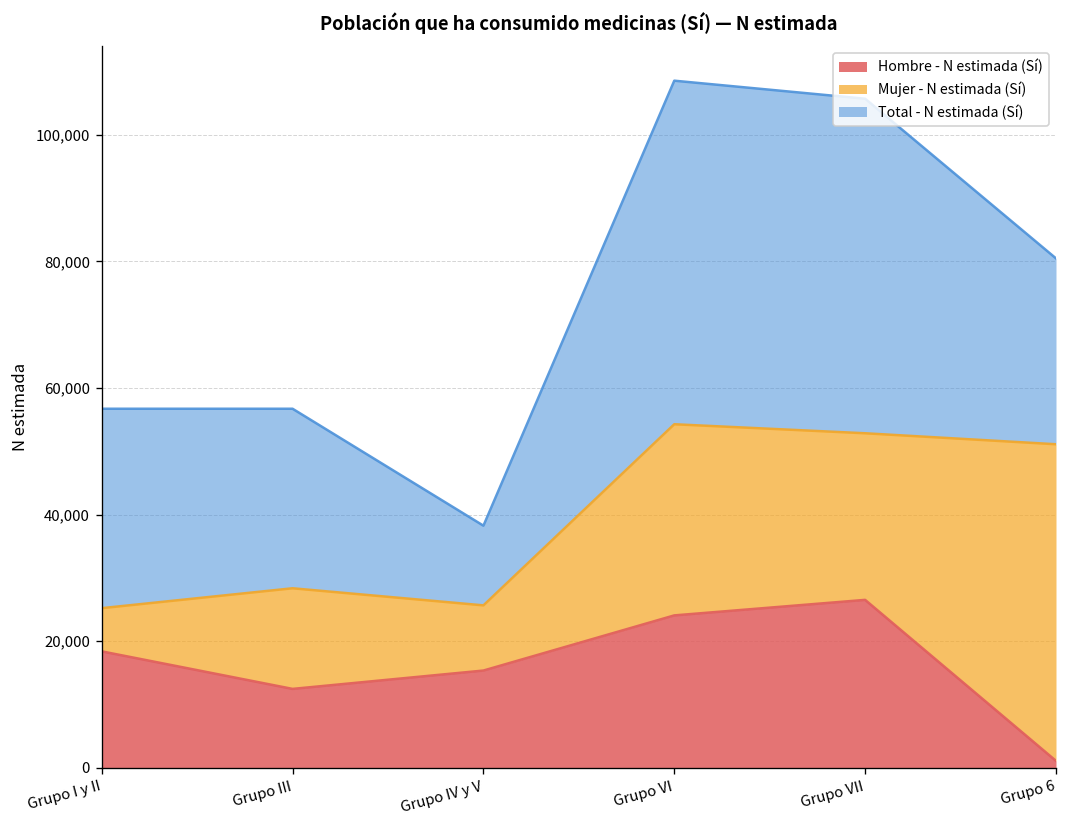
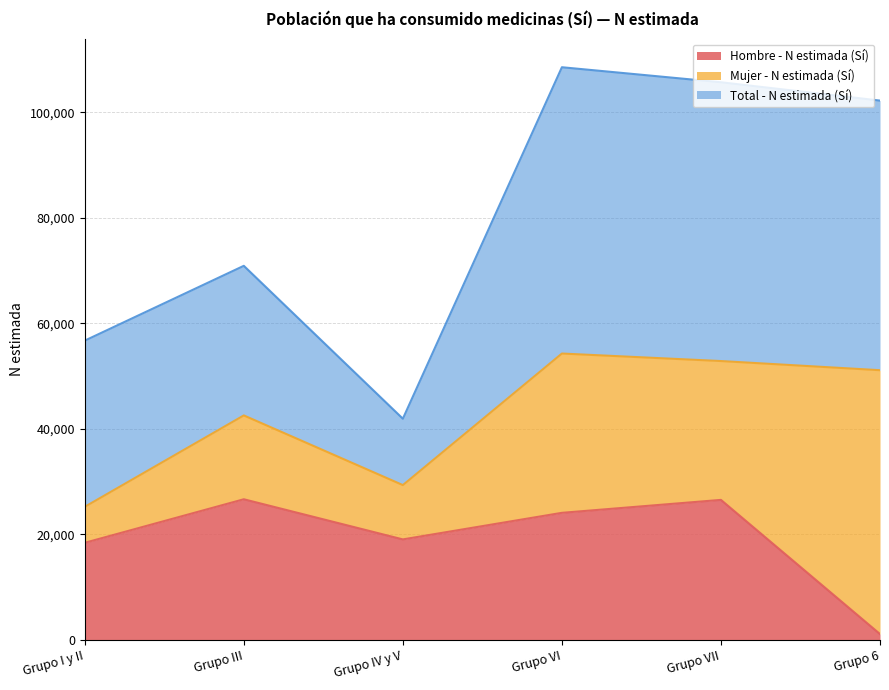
  {
    "Hombre - N estimada (Sí)": {
      "Grupo I y II": "18,000",
-     "Grupo III": "12,000",
-     "Grupo IV y V": "15,000",
+     "Grupo III": "27,000",
+     "Grupo IV y V": "19,000",
      "Grupo VI": "24,000",
      "Grupo VII": "27,000",
      "Grupo 6": "1,000"
    },
    "Mujer - N estimada (Sí)": {
      "Grupo I y II": "7,000",
      "Grupo III": "16,000",
      "Grupo IV y V": "10,000",
      "Grupo VI": "30,000",
      "Grupo VII": "26,000",
      "Grupo 6": "50,000"
    },
    "Total - N estimada (Sí)": {
      "Grupo I y II": "32,000",
      "Grupo III": "28,000",
      "Grupo IV y V": "13,000",
      "Grupo VI": "54,000",
-     "Grupo 6": "29,000"
+     "Grupo 6": "51,000"
    }
  }
